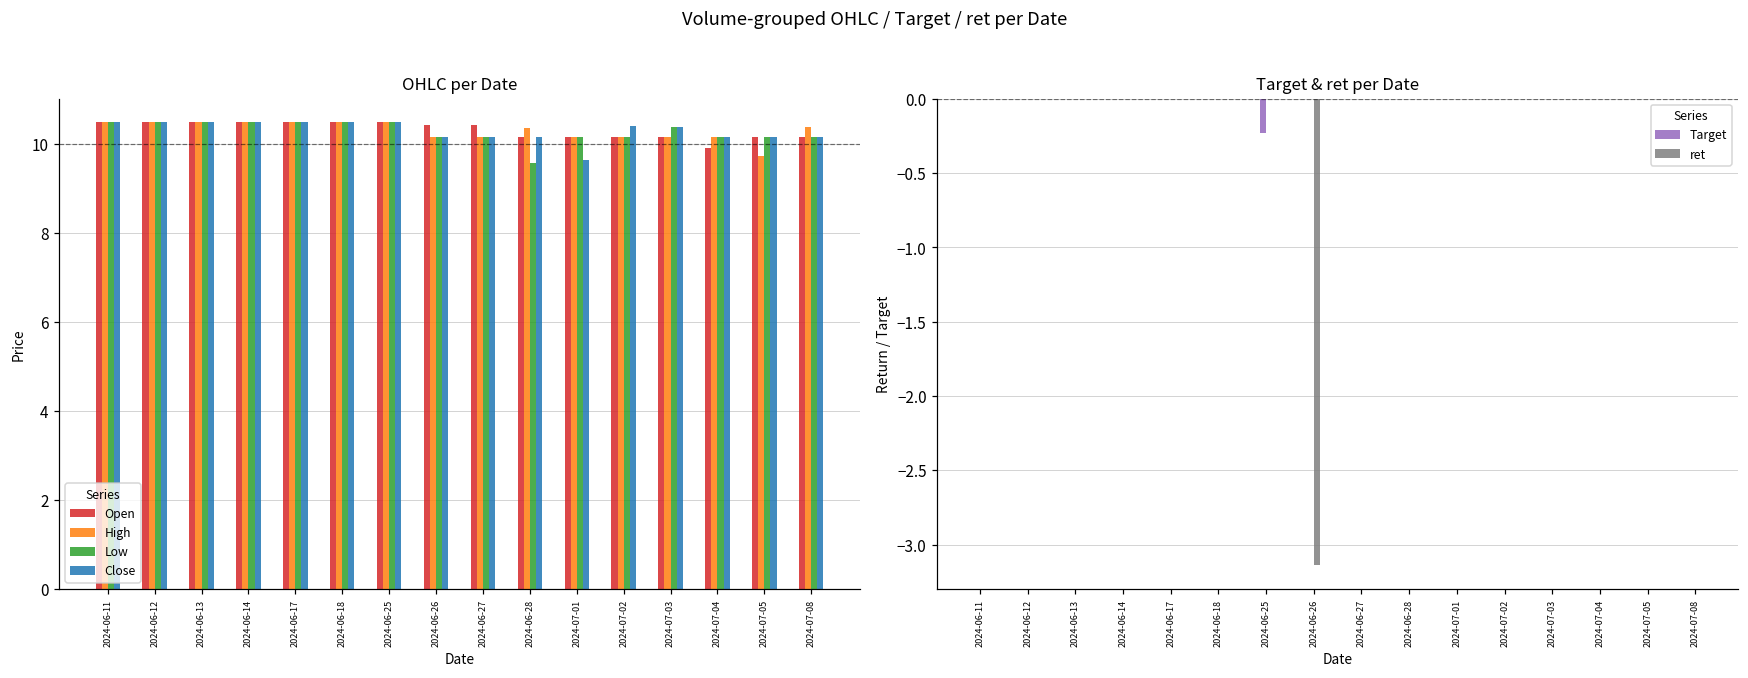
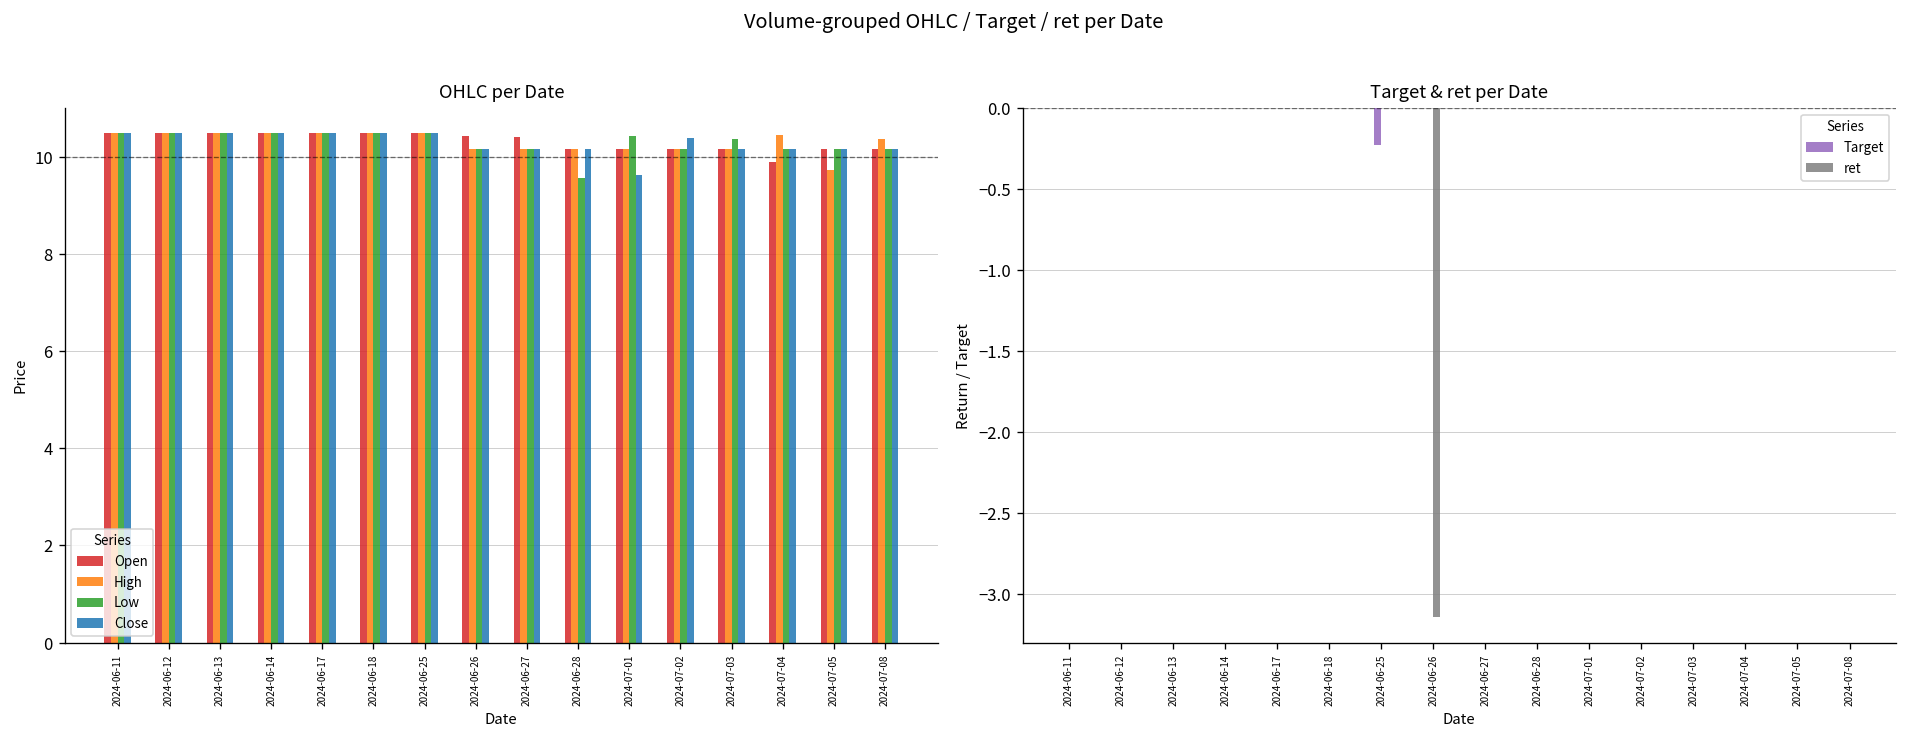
  {
    "OHLC per Date": {
      "Open": {
        "2024-06-11": 10.5,
        "2024-06-12": 10.5,
        "2024-06-13": 10.5,
        "2024-06-14": 10.5,
        "2024-06-17": 10.5,
        "2024-06-18": 10.5,
        "2024-06-25": 10.5,
        "2024-06-26": 10.4,
        "2024-06-27": 10.4,
        "2024-06-28": 10.2,
        "2024-07-01": 10.2,
        "2024-07-02": 10.2,
        "2024-07-03": 10.2,
        "2024-07-04": 9.9,
        "2024-07-05": 10.2,
        "2024-07-08": 10.2
      },
      "High": {
        "2024-06-11": 10.5,
        "2024-06-12": 10.5,
        "2024-06-13": 10.5,
        "2024-06-14": 10.5,
        "2024-06-17": 10.5,
        "2024-06-18": 10.5,
        "2024-06-25": 10.5,
        "2024-06-26": 10.2,
        "2024-06-27": 10.2,
-       "2024-06-28": 10.4,
+       "2024-06-28": 10.2,
        "2024-07-01": 10.2,
        "2024-07-02": 10.2,
        "2024-07-03": 10.2,
-       "2024-07-04": 10.2,
+       "2024-07-04": 10.4,
        "2024-07-05": 9.7,
        "2024-07-08": 10.4
      },
      "Low": {
        "2024-06-11": 10.5,
        "2024-06-12": 10.5,
        "2024-06-13": 10.5,
        "2024-06-14": 10.5,
        "2024-06-17": 10.5,
        "2024-06-18": 10.5,
        "2024-06-25": 10.5,
        "2024-06-26": 10.2,
        "2024-06-27": 10.2,
        "2024-06-28": 9.6,
-       "2024-07-01": 10.2,
+       "2024-07-01": 10.4,
        "2024-07-02": 10.2,
        "2024-07-03": 10.4,
        "2024-07-04": 10.2,
        "2024-07-05": 10.2,
        "2024-07-08": 10.2
      },
      "Close": {
        "2024-06-11": 10.5,
        "2024-06-12": 10.5,
        "2024-06-13": 10.5,
        "2024-06-14": 10.5,
        "2024-06-17": 10.5,
        "2024-06-18": 10.5,
        "2024-06-25": 10.5,
        "2024-06-26": 10.2,
        "2024-06-27": 10.2,
        "2024-06-28": 10.2,
        "2024-07-01": 9.6,
        "2024-07-02": 10.4,
-       "2024-07-03": 10.4,
+       "2024-07-03": 10.2,
        "2024-07-04": 10.2,
        "2024-07-05": 10.2,
        "2024-07-08": 10.2
      }
    },
    "Target & ret per Date": {
      "Target": {
        "2024-06-11": 0.00,
        "2024-06-12": 0.00,
        "2024-06-13": 0.00,
        "2024-06-14": 0.00,
        "2024-06-17": 0.00,
        "2024-06-18": 0.00,
        "2024-06-25": -0.23,
        "2024-06-26": 0.00,
        "2024-06-27": 0.00,
        "2024-06-28": 0.00,
        "2024-07-01": 0.00,
        "2024-07-02": 0.00,
        "2024-07-03": 0.00,
        "2024-07-04": 0.00,
        "2024-07-05": 0.00,
        "2024-07-08": 0.00
      },
      "ret": {
        "2024-06-11": 0.00,
        "2024-06-12": 0.00,
        "2024-06-13": 0.00,
        "2024-06-14": 0.00,
        "2024-06-17": 0.00,
        "2024-06-18": 0.00,
        "2024-06-25": 0.00,
        "2024-06-26": -3.14,
        "2024-06-27": 0.00,
        "2024-06-28": 0.00,
        "2024-07-01": 0.00,
        "2024-07-02": 0.00,
        "2024-07-03": 0.00,
        "2024-07-04": 0.00,
        "2024-07-05": 0.00,
        "2024-07-08": 0.00
      }
    }
  }
